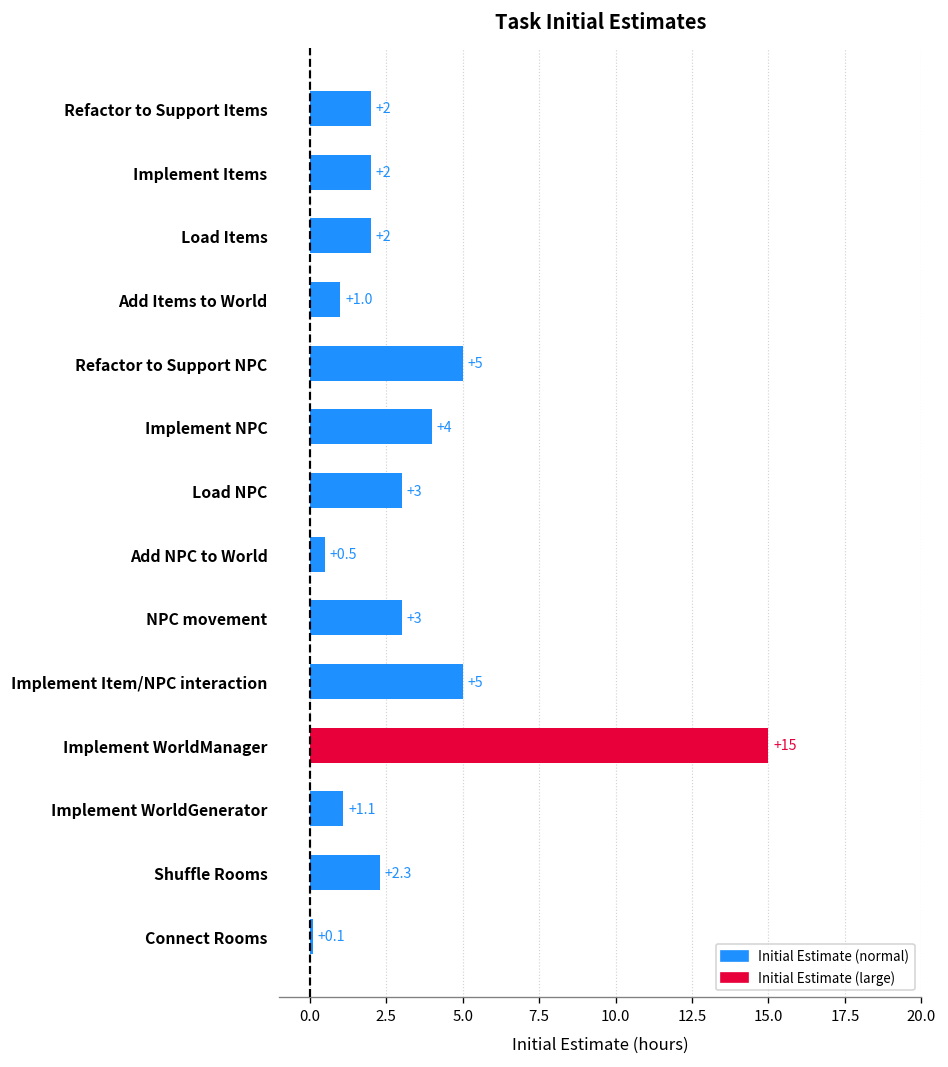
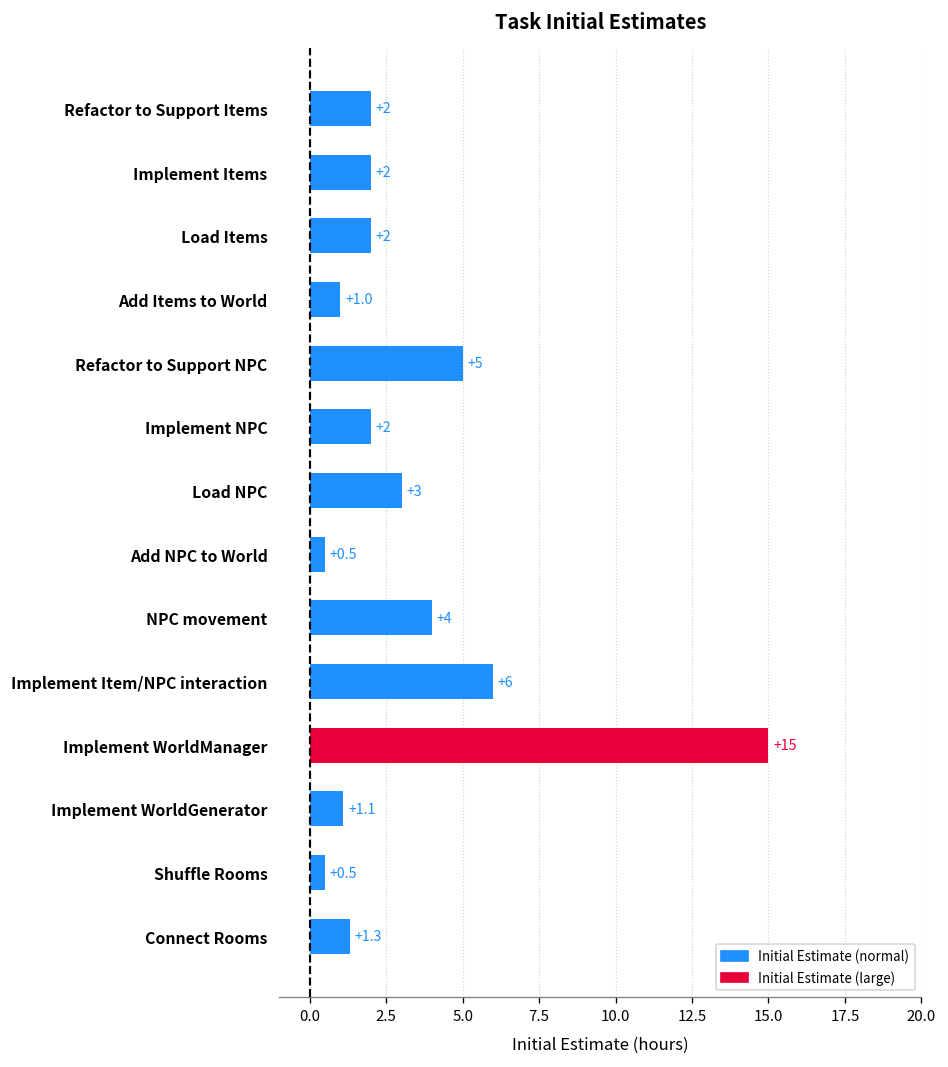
  {
    "Refactor to Support Items": "+2",
    "Implement Items": "+2",
    "Load Items": "+2",
    "Add Items to World": "+1.0",
    "Refactor to Support NPC": "+5",
-   "Implement NPC": "+4",
+   "Implement NPC": "+2",
    "Load NPC": "+3",
    "Add NPC to World": "+0.5",
-   "NPC movement": "+3",
-   "Implement Item/NPC interaction": "+5",
+   "NPC movement": "+4",
+   "Implement Item/NPC interaction": "+6",
    "Implement WorldManager": "+15",
    "Implement WorldGenerator": "+1.1",
-   "Shuffle Rooms": "+2.3",
-   "Connect Rooms": "+0.1"
+   "Shuffle Rooms": "+0.5",
+   "Connect Rooms": "+1.3"
  }
